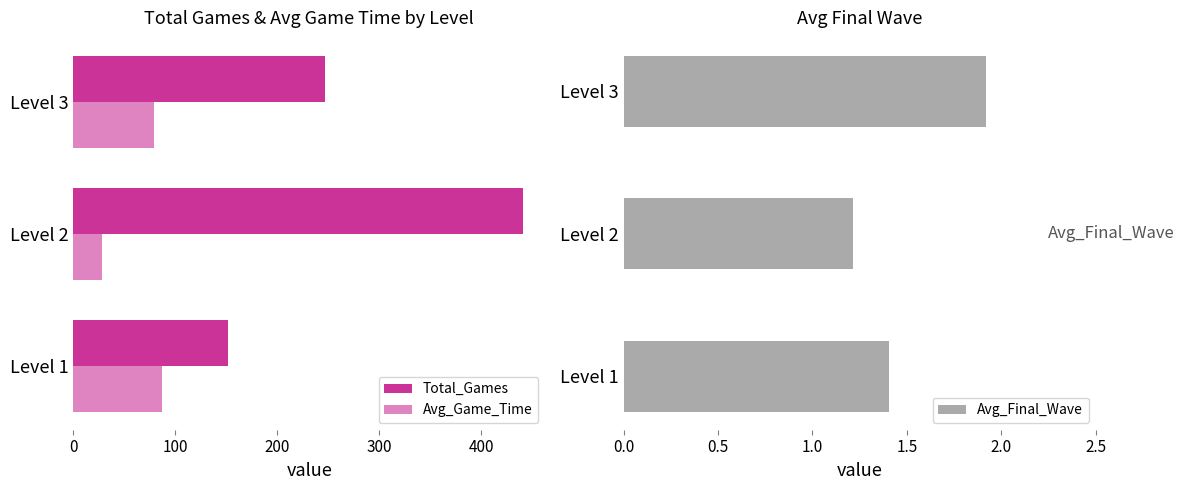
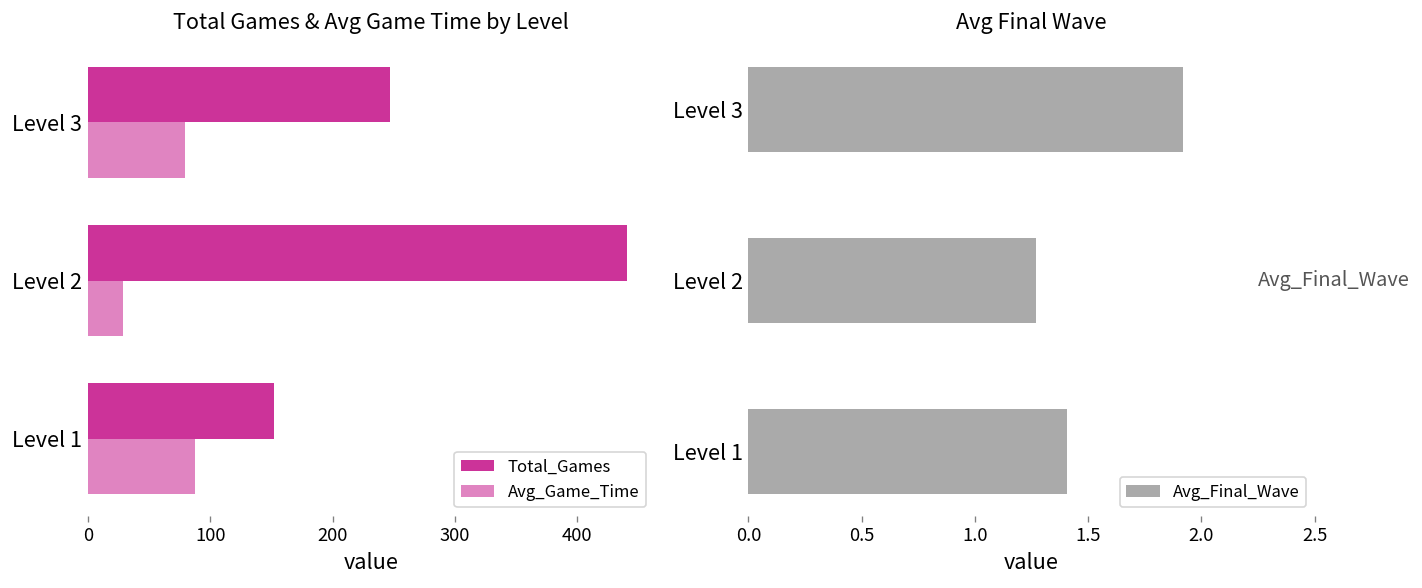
  {
    "Avg Final Wave": {
      "Level 3": 1.92,
-     "Level 2": 1.22,
+     "Level 2": 1.27,
      "Level 1": 1.41
    }
  }
